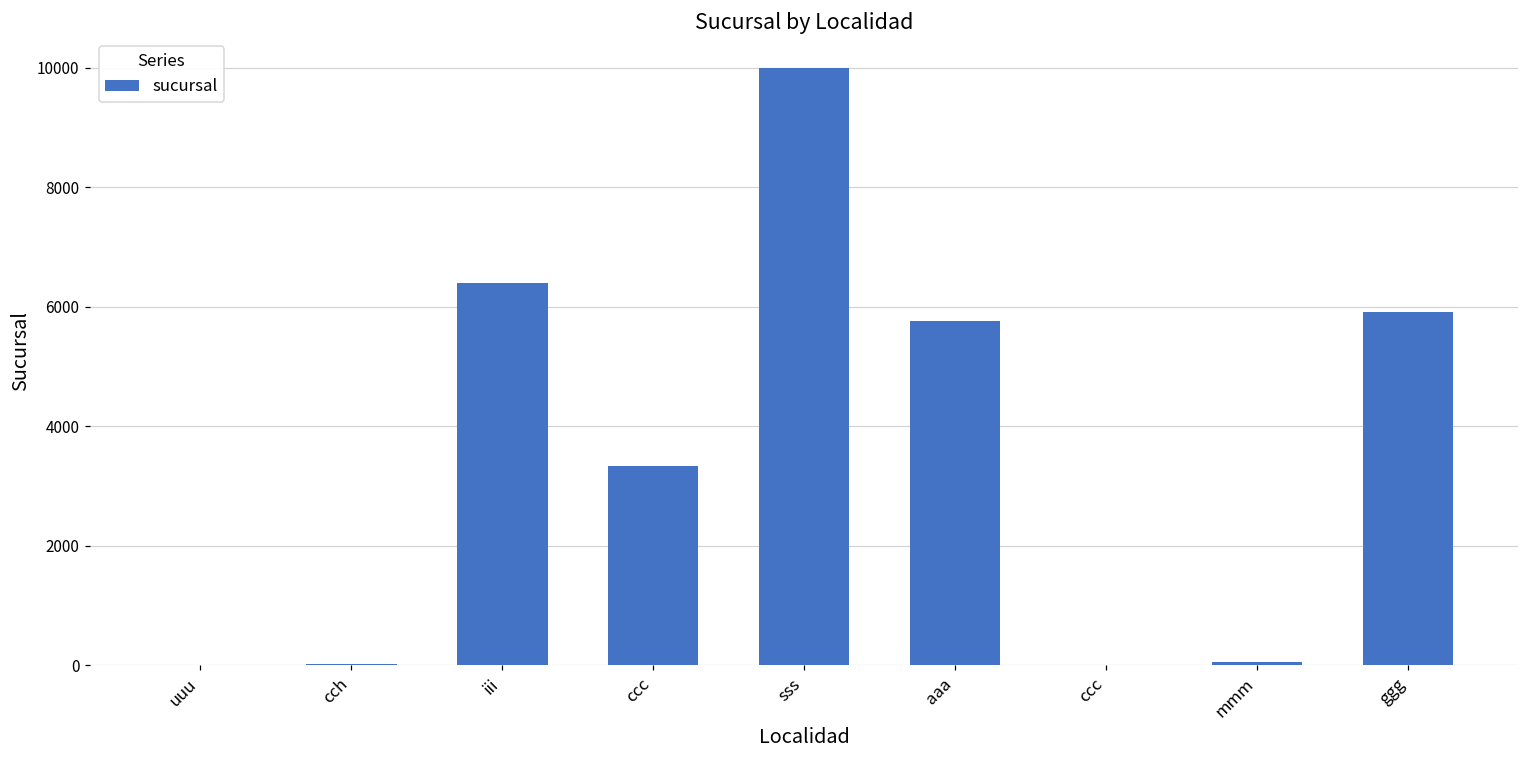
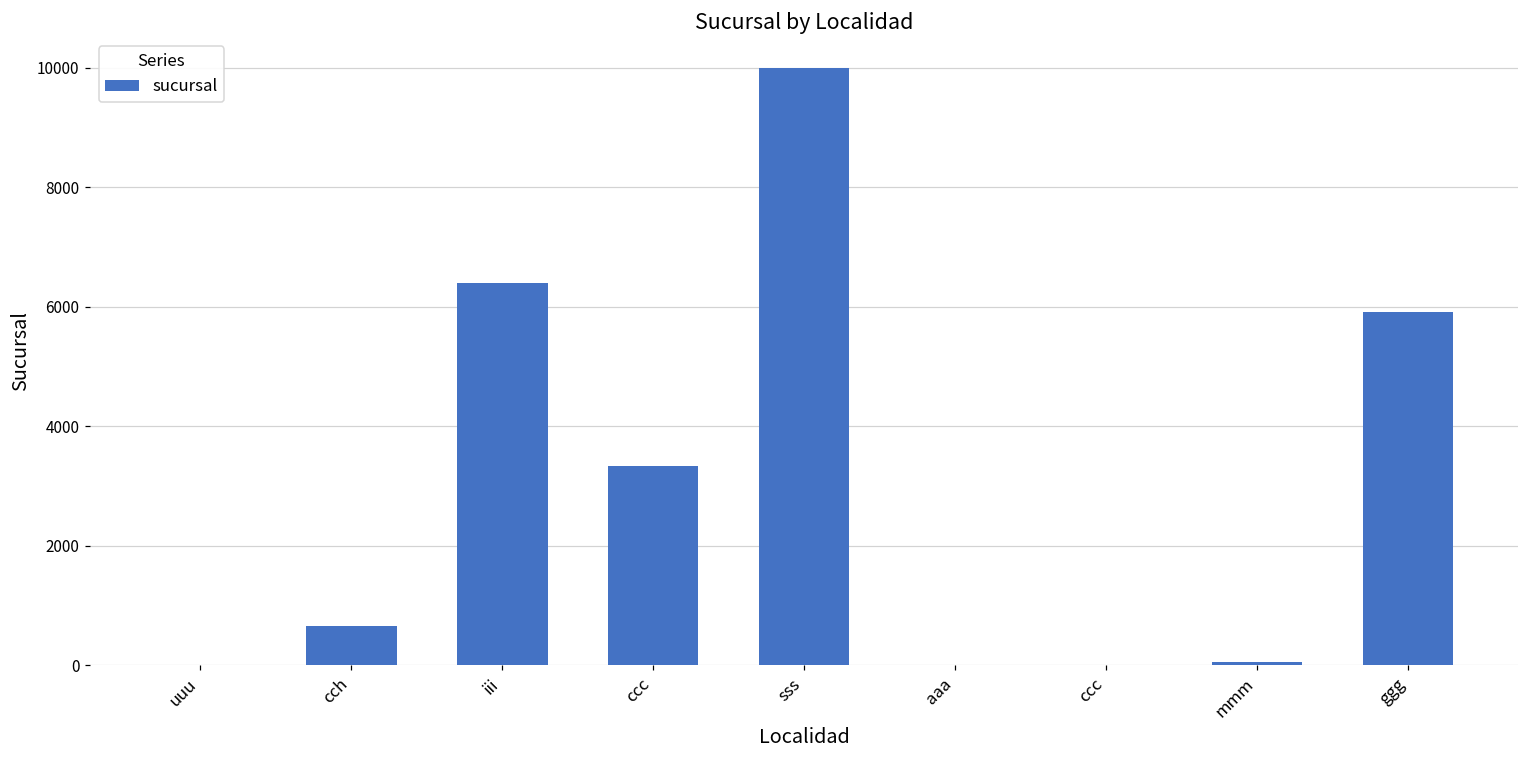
  {
-   "cch": 0,
+   "cch": 700,
    "iii": 6400,
    "sss": 10000,
-   "aaa": 5800,
+   "aaa": 0,
    "mmm": 100,
    "ggg": 5900
  }
